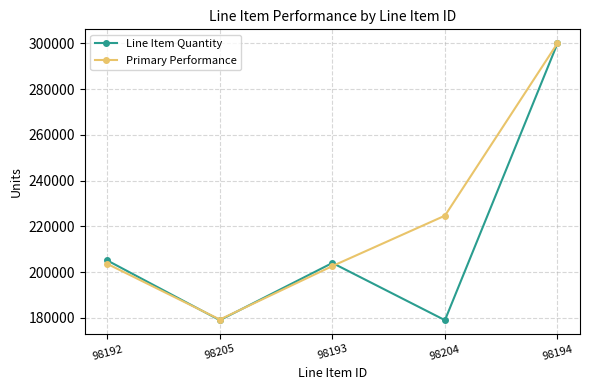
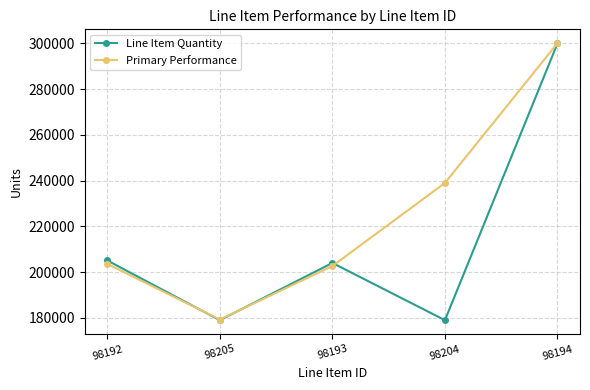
  {
    "Line Item Quantity": {
      "98192": 205000,
      "98193": 204000,
      "98204": 179000
    },
    "Primary Performance": {
      "98192": 204000,
      "98193": 203000,
-     "98204": 225000
+     "98204": 239000
    }
  }
